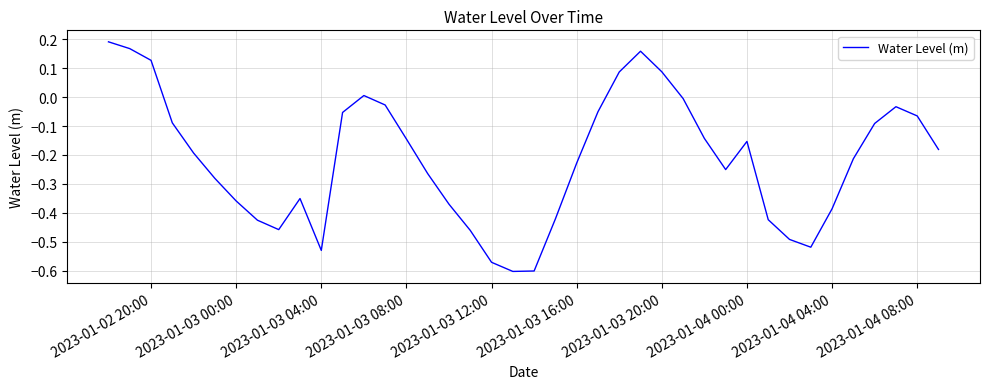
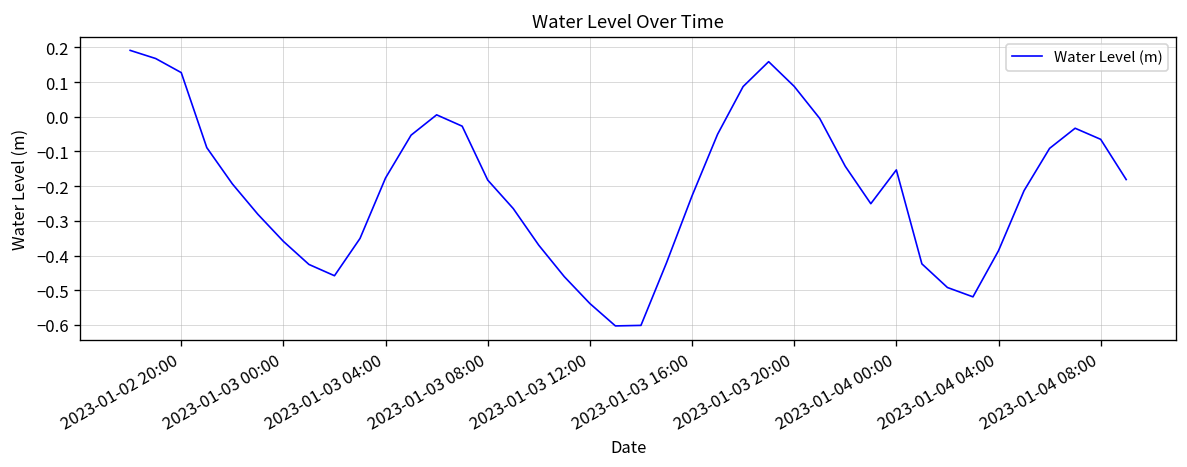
  {
    "2023-01-02 20:00": 0.13,
    "2023-01-03 00:00": -0.36,
-   "2023-01-03 04:00": -0.53,
-   "2023-01-03 08:00": -0.14,
-   "2023-01-03 12:00": -0.57,
+   "2023-01-03 04:00": -0.18,
+   "2023-01-03 08:00": -0.18,
+   "2023-01-03 12:00": -0.54,
    "2023-01-03 16:00": -0.23,
    "2023-01-03 20:00": 0.09,
    "2023-01-04 00:00": -0.15,
    "2023-01-04 04:00": -0.39,
    "2023-01-04 08:00": -0.07
  }
